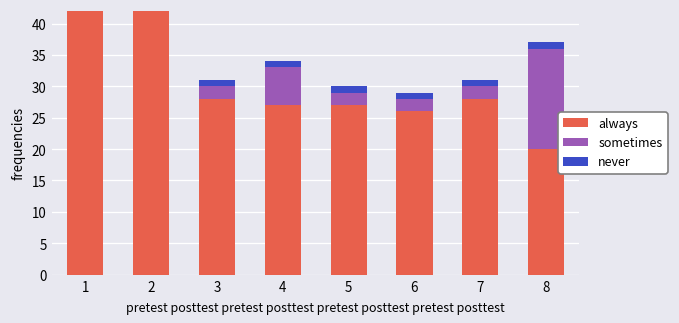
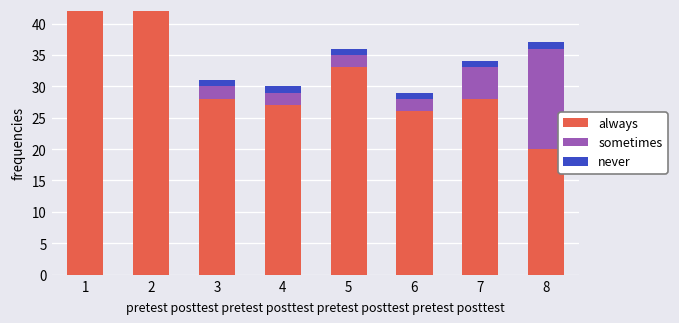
  {
    "always": {
      "3": 28,
      "4": 27,
-     "5": 27,
+     "5": 33,
      "6": 26,
      "7": 28,
      "8": 20
    },
    "sometimes": {
      "3": 2,
-     "4": 6,
+     "4": 2,
      "5": 2,
      "6": 2,
-     "7": 2,
+     "7": 5,
      "8": 16
    },
    "never": {
      "3": 1,
      "4": 1,
      "5": 1,
      "6": 1,
      "7": 1,
      "8": 1
    }
  }
